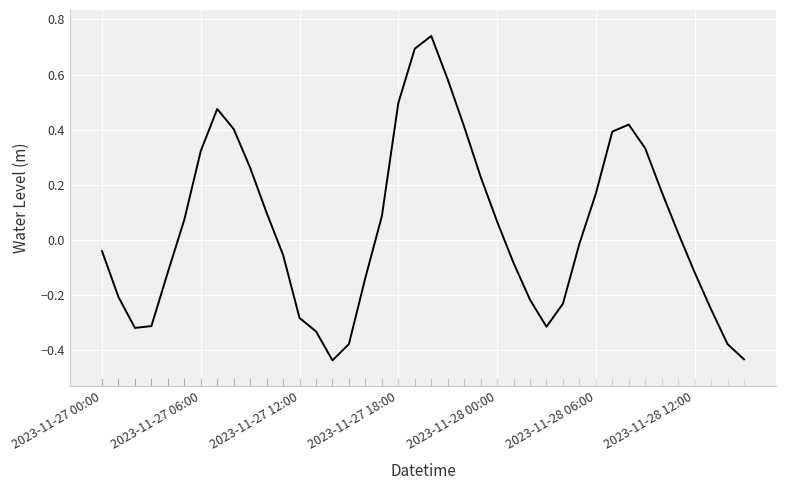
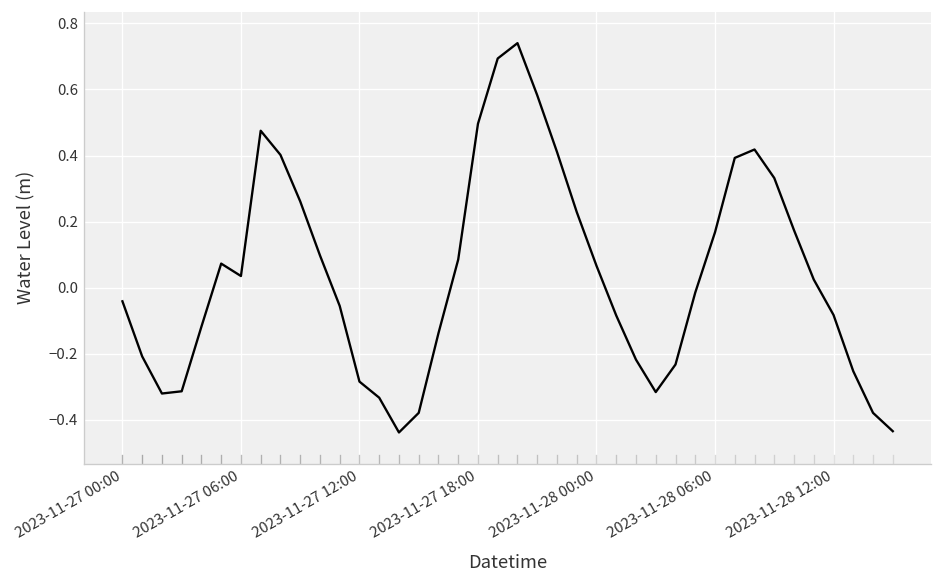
  {
    "2023-11-27 00:00": -0.04,
-   "2023-11-27 06:00": 0.32,
+   "2023-11-27 06:00": 0.04,
    "2023-11-27 12:00": -0.28,
    "2023-11-27 18:00": 0.50,
    "2023-11-28 00:00": 0.07,
    "2023-11-28 06:00": 0.17,
-   "2023-11-28 12:00": -0.12
+   "2023-11-28 12:00": -0.08
  }
